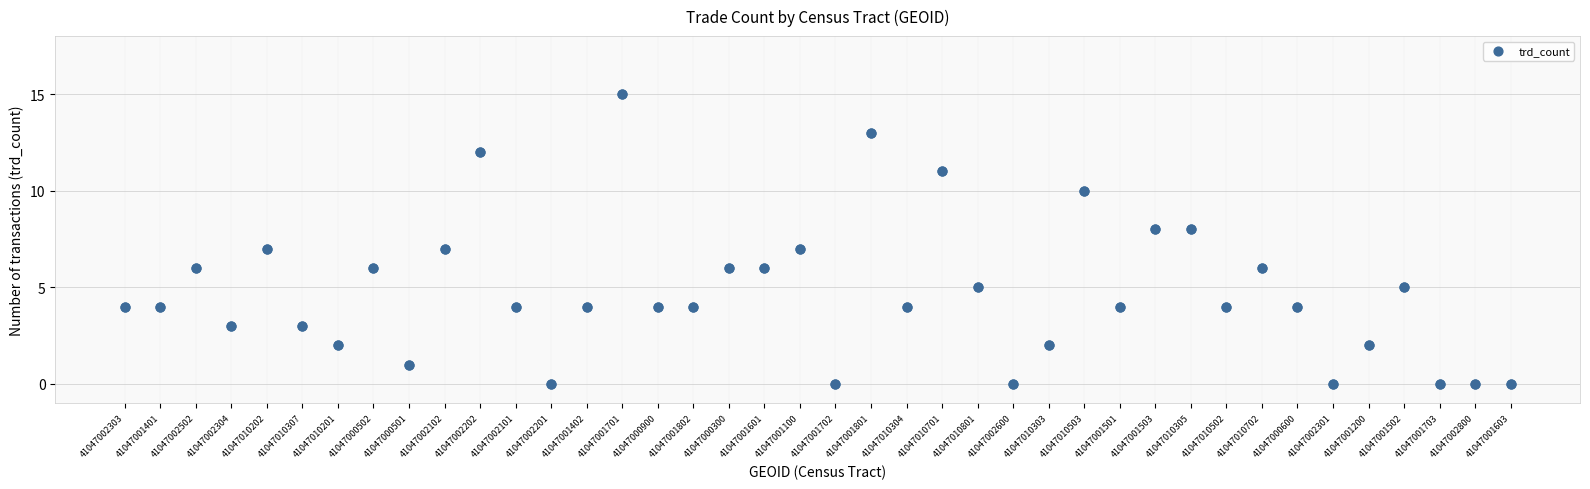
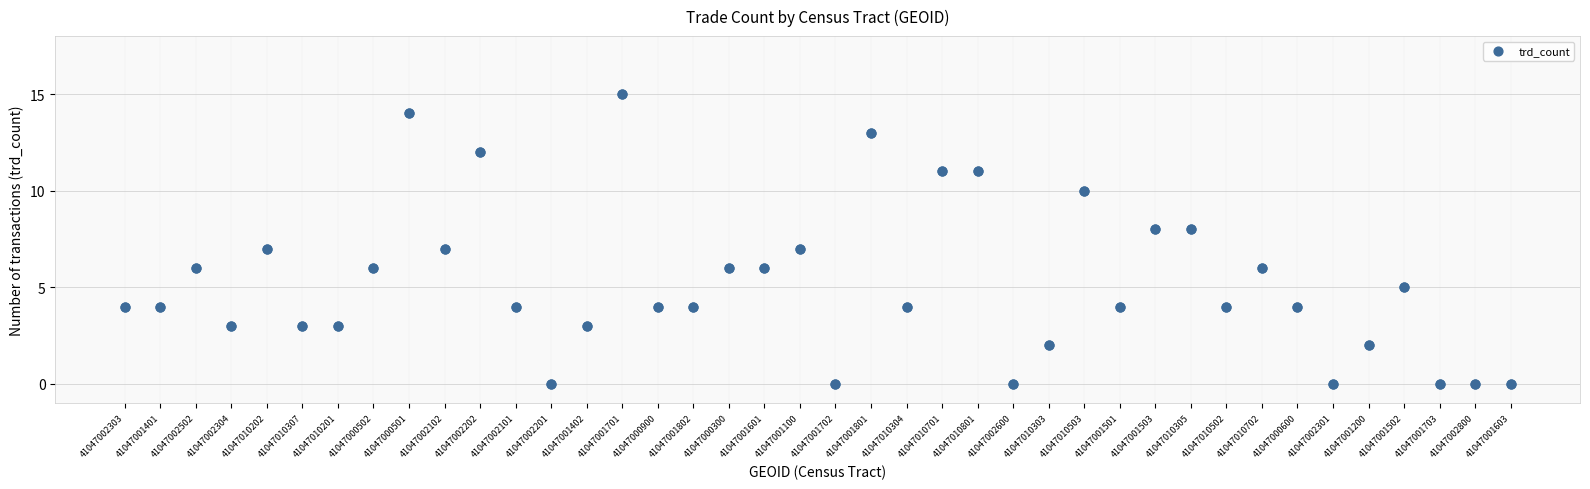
  {
-   "41047010201": 2,
-   "41047000501": 1,
-   "41047001402": 4,
-   "41047010801": 5
+   "41047010201": 3,
+   "41047000501": 14,
+   "41047001402": 3,
+   "41047010801": 11
  }
